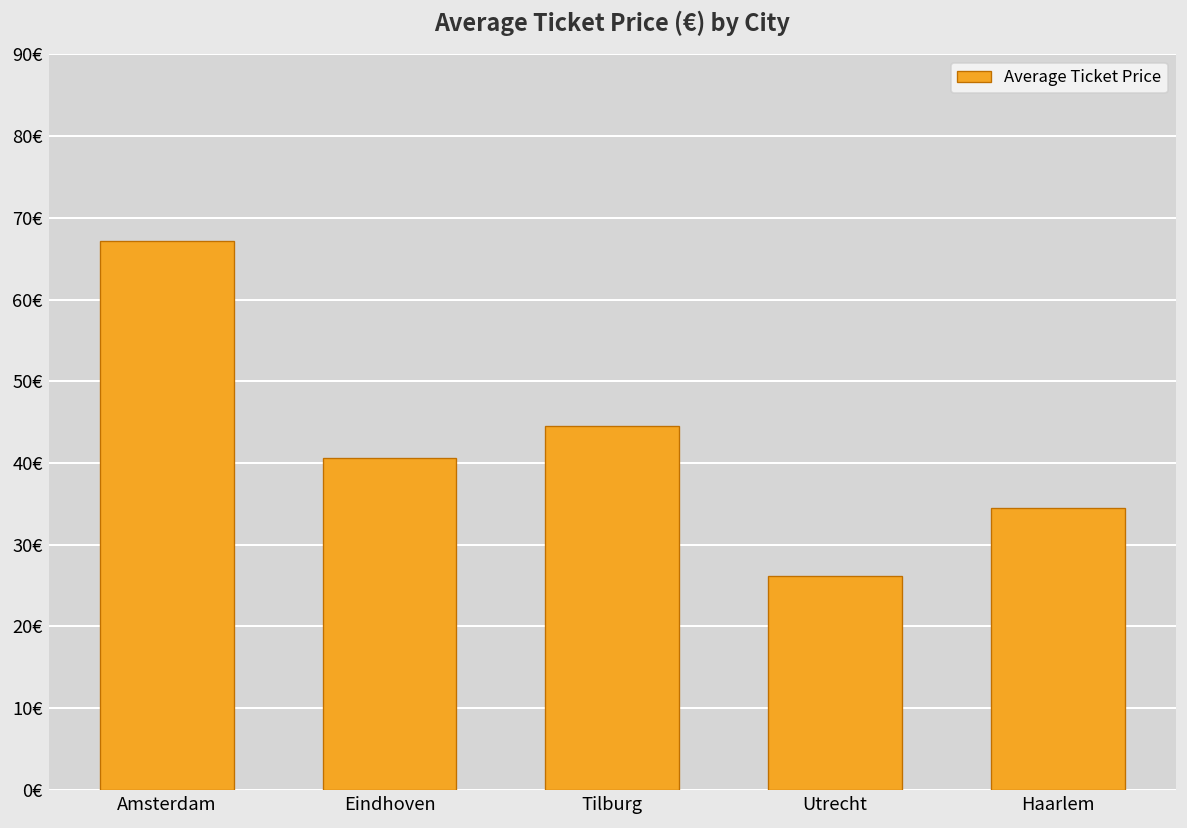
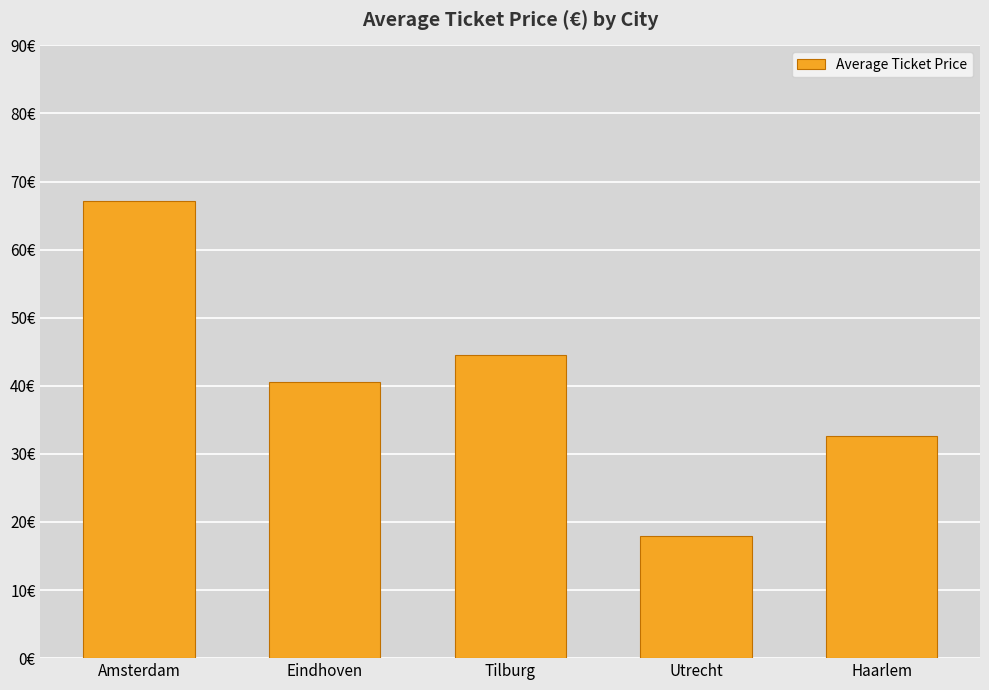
  {
    "Amsterdam": "67€",
    "Eindhoven": "41€",
    "Tilburg": "45€",
-   "Utrecht": "26€",
-   "Haarlem": "35€"
+   "Utrecht": "18€",
+   "Haarlem": "33€"
  }
